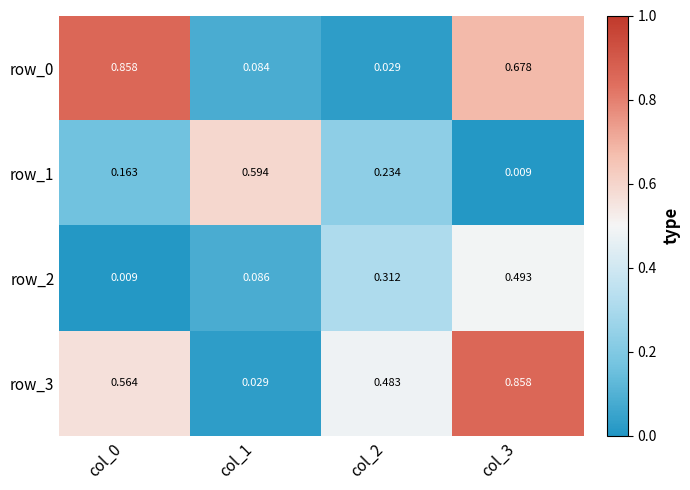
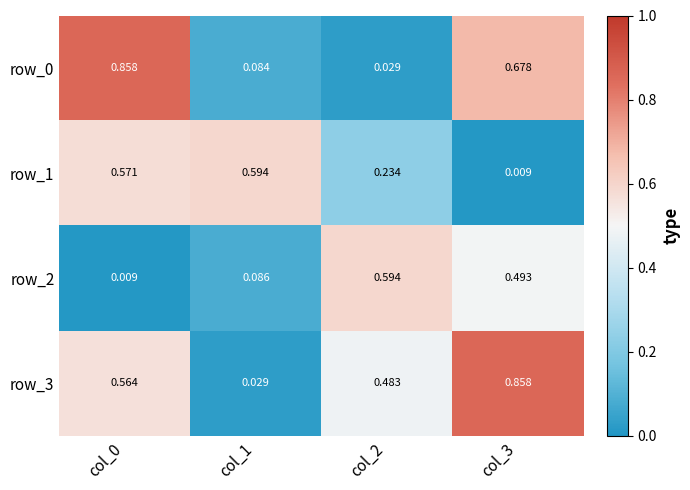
  {
    "row_0": {
      "col_0": 0.858,
      "col_1": 0.084,
      "col_2": 0.029,
      "col_3": 0.678
    },
    "row_1": {
-     "col_0": 0.163,
+     "col_0": 0.571,
      "col_1": 0.594,
      "col_2": 0.234,
      "col_3": 0.009
    },
    "row_2": {
      "col_0": 0.009,
      "col_1": 0.086,
-     "col_2": 0.312,
+     "col_2": 0.594,
      "col_3": 0.493
    },
    "row_3": {
      "col_0": 0.564,
      "col_1": 0.029,
      "col_2": 0.483,
      "col_3": 0.858
    }
  }
